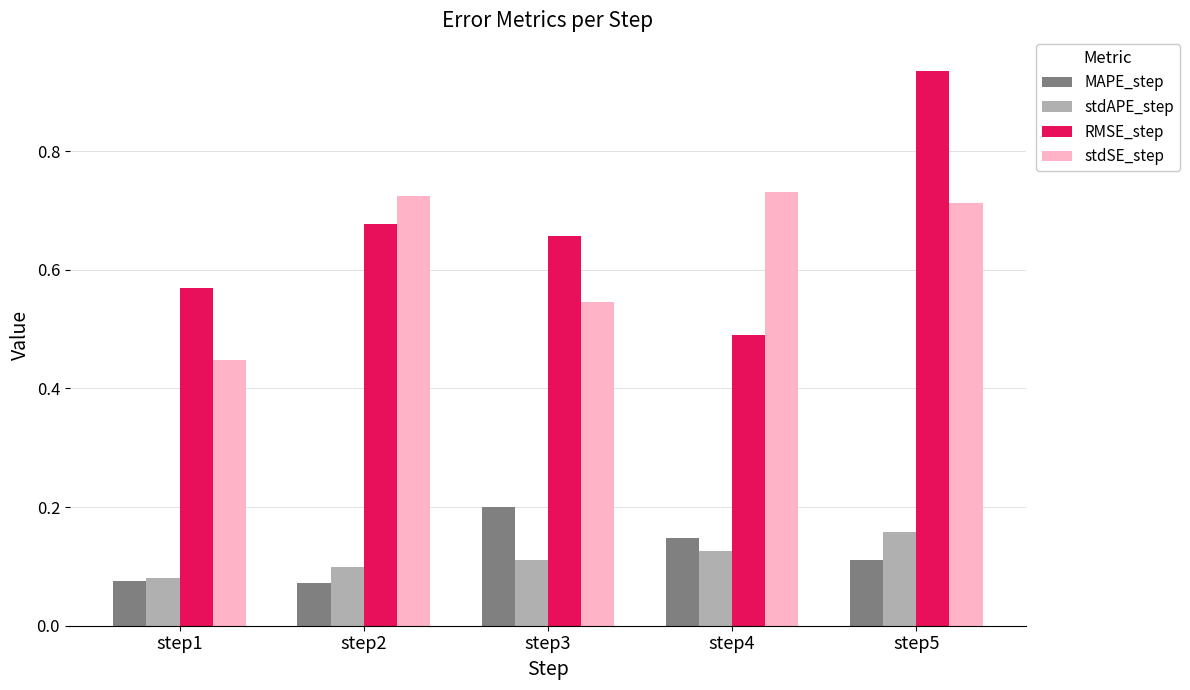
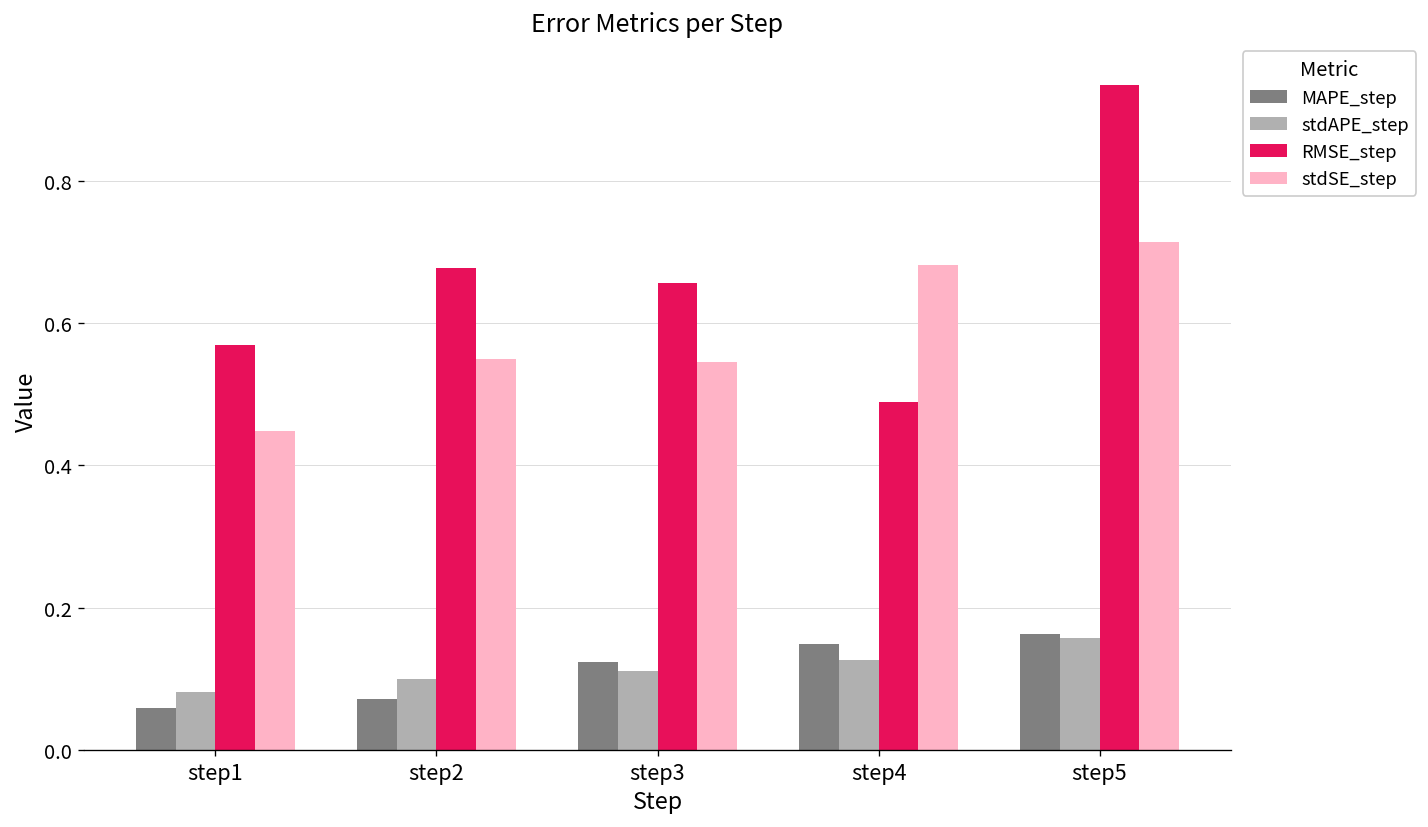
  {
    "MAPE_step": {
-     "step1": 0.08,
+     "step1": 0.06,
      "step2": 0.07,
-     "step3": 0.20,
+     "step3": 0.12,
      "step4": 0.15,
-     "step5": 0.11
+     "step5": 0.16
    },
    "stdAPE_step": {
      "step1": 0.08,
      "step2": 0.10,
      "step3": 0.11,
      "step4": 0.13,
      "step5": 0.16
    },
    "RMSE_step": {
      "step1": 0.57,
      "step2": 0.68,
      "step3": 0.66,
      "step4": 0.49,
      "step5": 0.93
    },
    "stdSE_step": {
      "step1": 0.45,
-     "step2": 0.72,
+     "step2": 0.55,
      "step3": 0.55,
-     "step4": 0.73,
+     "step4": 0.68,
      "step5": 0.71
    }
  }
